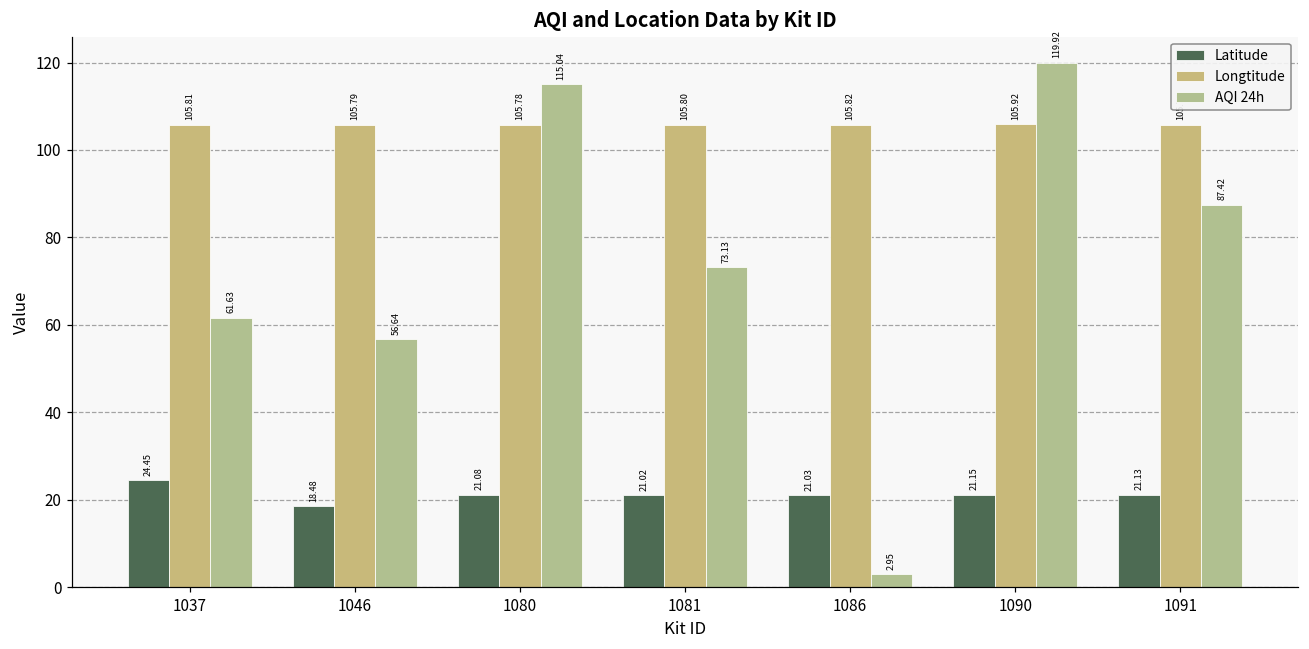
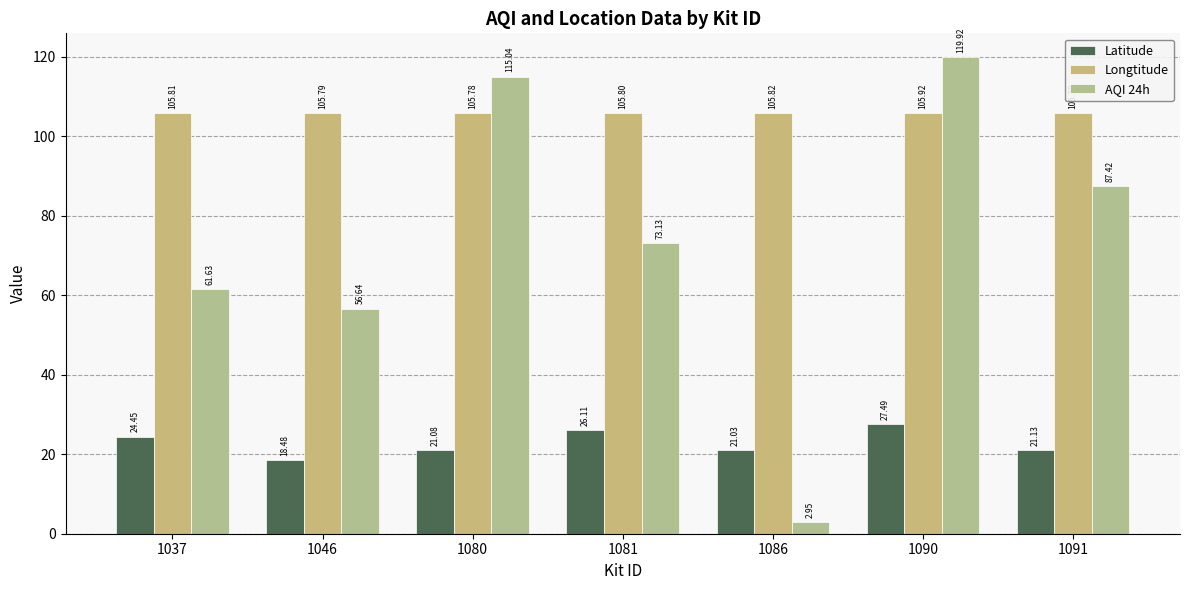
  {
    "Latitude": {
      "1037": 24.45,
      "1046": 18.48,
      "1080": 21.08,
-     "1081": 21.02,
+     "1081": 26.11,
      "1086": 21.03,
-     "1090": 21.15,
+     "1090": 27.49,
      "1091": 21.13
    }
  }
